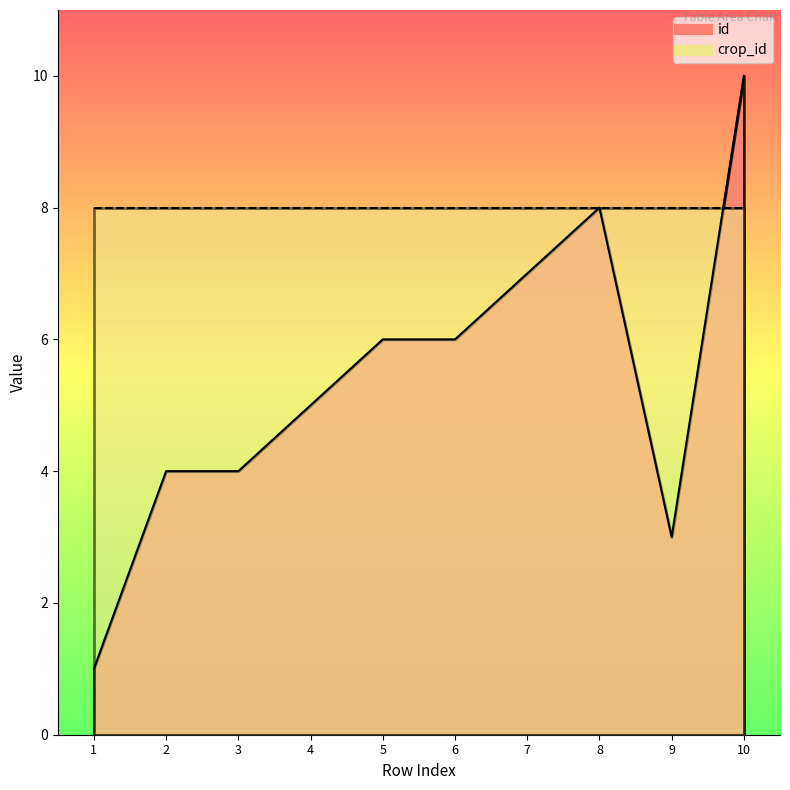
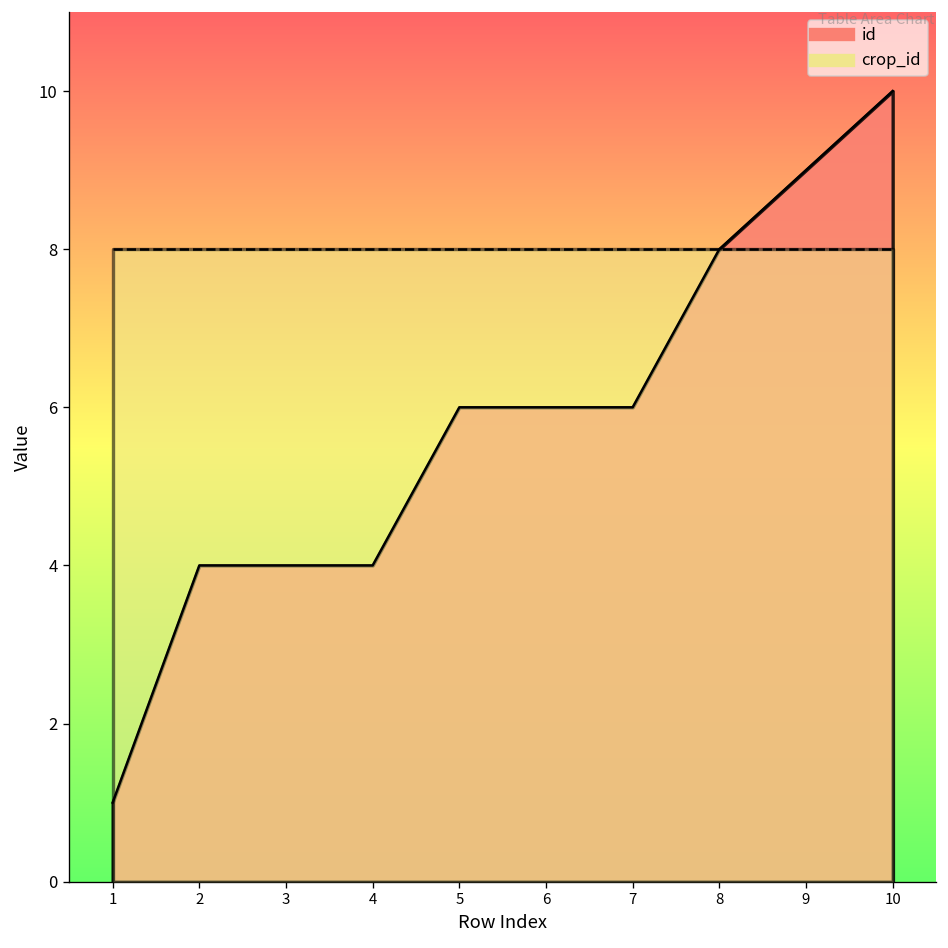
  {
    "id": {
      "1": 1,
      "2": 4,
      "3": 4,
-     "4": 5,
+     "4": 4,
      "5": 6,
      "6": 6,
-     "7": 7,
-     "9": 3,
+     "7": 6,
+     "9": 9,
      "10": 10
    },
    "crop_id": {
      "1": 8,
      "2": 8,
      "3": 8,
      "4": 8,
      "5": 8,
      "6": 8,
      "7": 8,
      "9": 8,
      "10": 8
    }
  }
